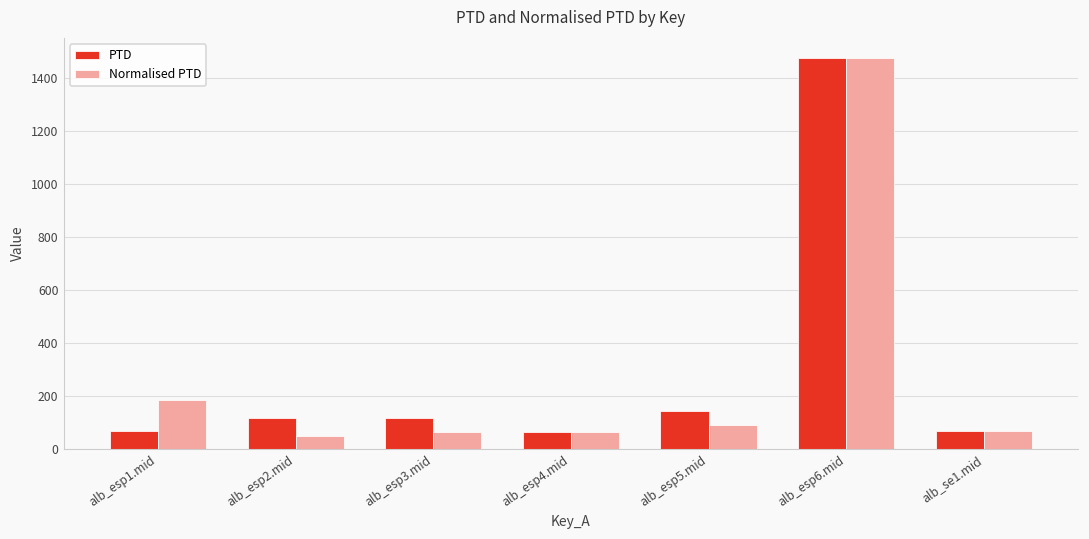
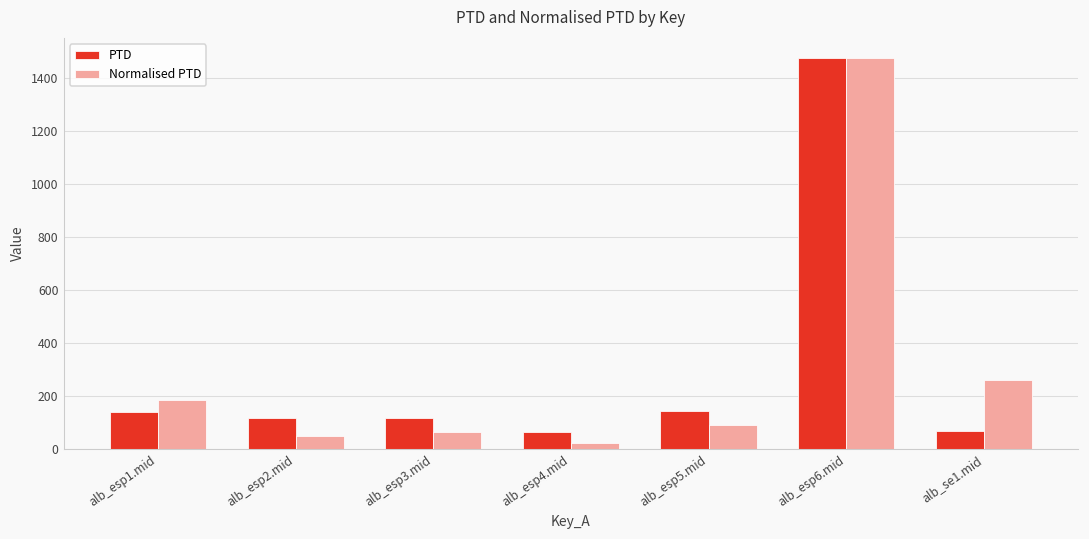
  {
    "PTD": {
-     "alb_esp1.mid": 70,
+     "alb_esp1.mid": 140,
      "alb_esp2.mid": 120,
      "alb_esp3.mid": 120,
      "alb_esp4.mid": 60,
      "alb_esp5.mid": 140,
      "alb_esp6.mid": 1480,
      "alb_se1.mid": 70
    },
    "Normalised PTD": {
      "alb_esp1.mid": 190,
      "alb_esp2.mid": 50,
      "alb_esp3.mid": 60,
-     "alb_esp4.mid": 60,
+     "alb_esp4.mid": 20,
      "alb_esp5.mid": 90,
      "alb_esp6.mid": 1480,
-     "alb_se1.mid": 70
+     "alb_se1.mid": 260
    }
  }
